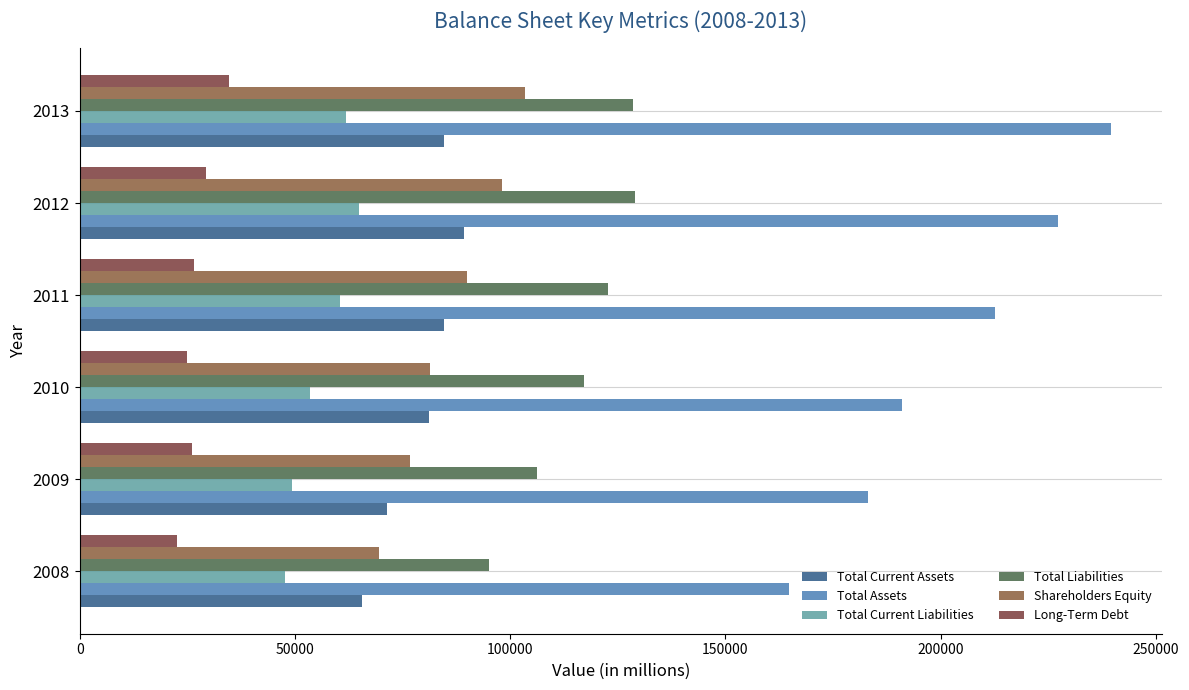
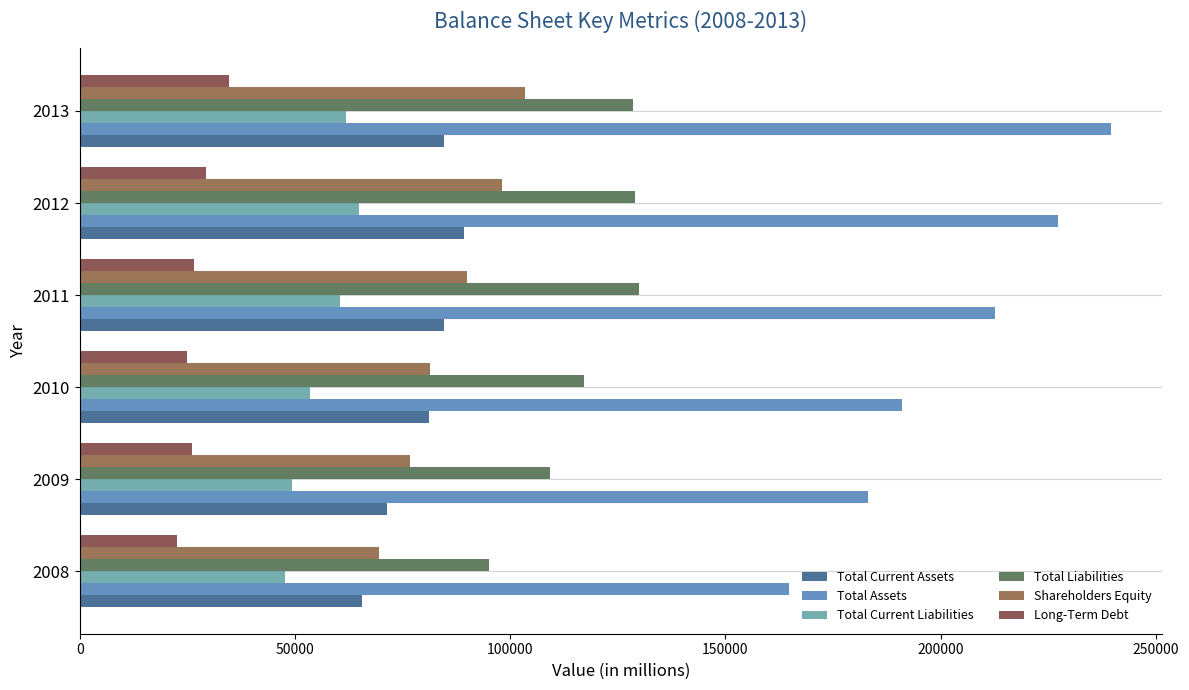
  {
    "Total Current Assets": {
      "2013": 85000,
      "2012": 89000,
      "2011": 85000,
      "2010": 81000,
      "2009": 71000,
      "2008": 66000
    },
    "Total Liabilities": {
      "2013": 129000,
      "2012": 129000,
-     "2011": 123000,
+     "2011": 130000,
      "2010": 117000,
-     "2009": 106000,
+     "2009": 109000,
      "2008": 95000
    }
  }
